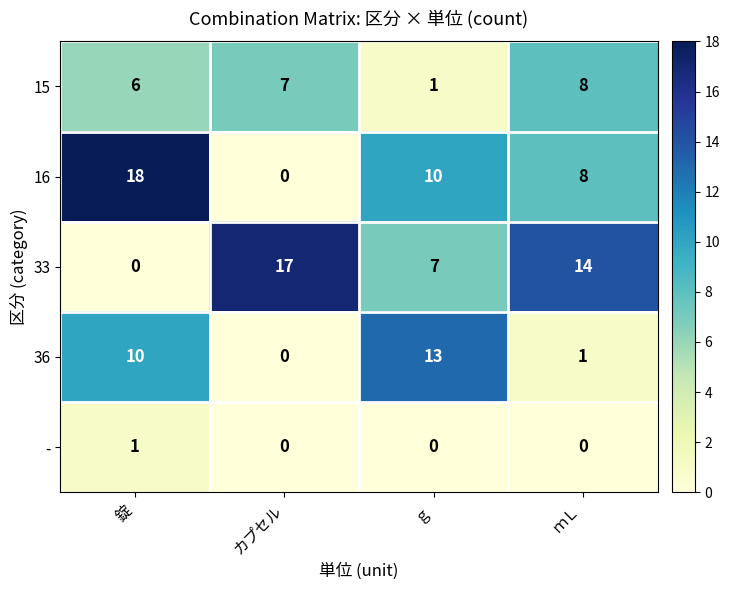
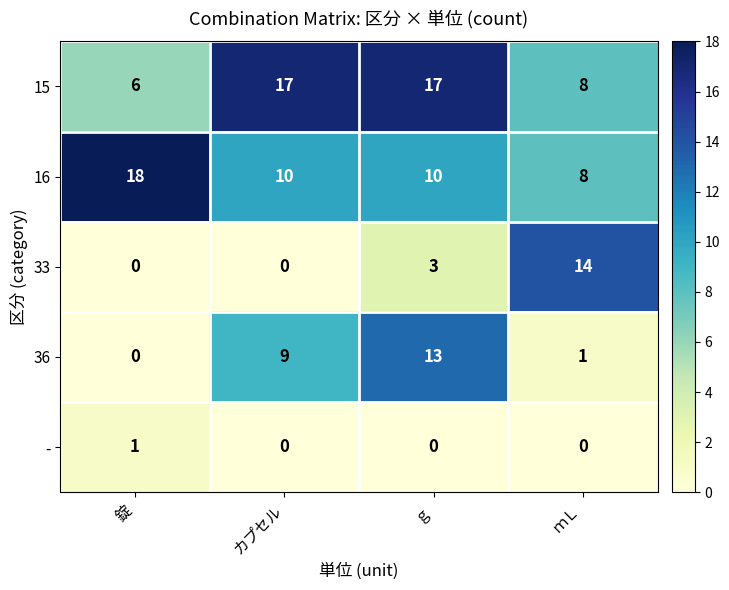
  {
    "15": {
      "錠": 6,
-     "カプセル": 7,
-     "ｇ": 1,
+     "カプセル": 17,
+     "ｇ": 17,
      "ｍＬ": 8
    },
    "16": {
      "錠": 18,
-     "カプセル": 0,
+     "カプセル": 10,
      "ｇ": 10,
      "ｍＬ": 8
    },
    "33": {
      "錠": 0,
-     "カプセル": 17,
-     "ｇ": 7,
+     "カプセル": 0,
+     "ｇ": 3,
      "ｍＬ": 14
    },
    "36": {
-     "錠": 10,
-     "カプセル": 0,
+     "錠": 0,
+     "カプセル": 9,
      "ｇ": 13,
      "ｍＬ": 1
    },
    "-": {
      "錠": 1,
      "カプセル": 0,
      "ｇ": 0,
      "ｍＬ": 0
    }
  }
